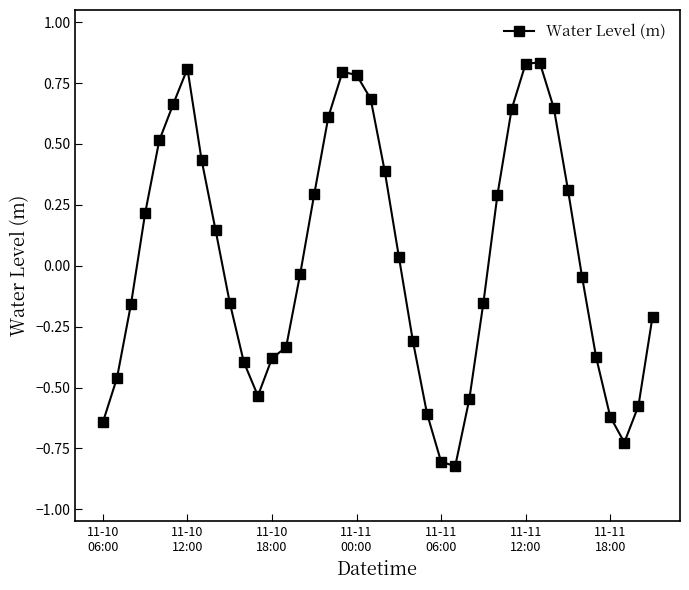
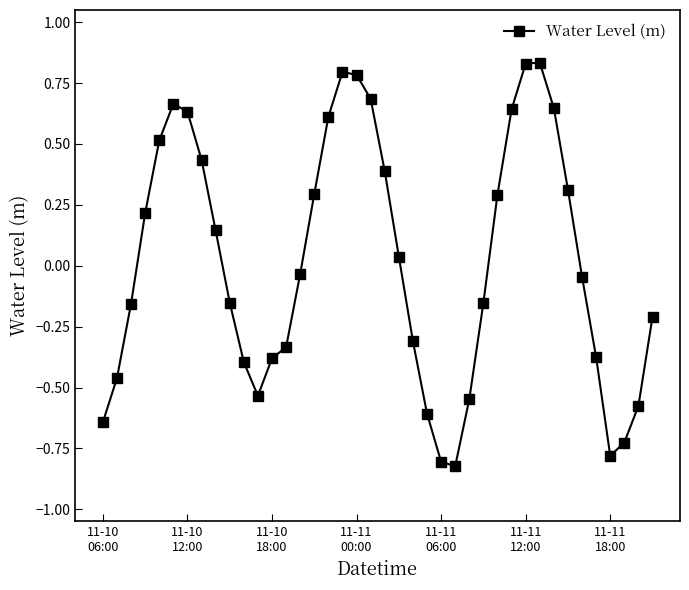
  {
    "11-10 06:00": -0.64,
-   "11-10 12:00": 0.81,
+   "11-10 12:00": 0.63,
    "11-10 18:00": -0.38,
    "11-11 00:00": 0.78,
    "11-11 06:00": -0.81,
    "11-11 12:00": 0.83,
-   "11-11 18:00": -0.62
+   "11-11 18:00": -0.78
  }
